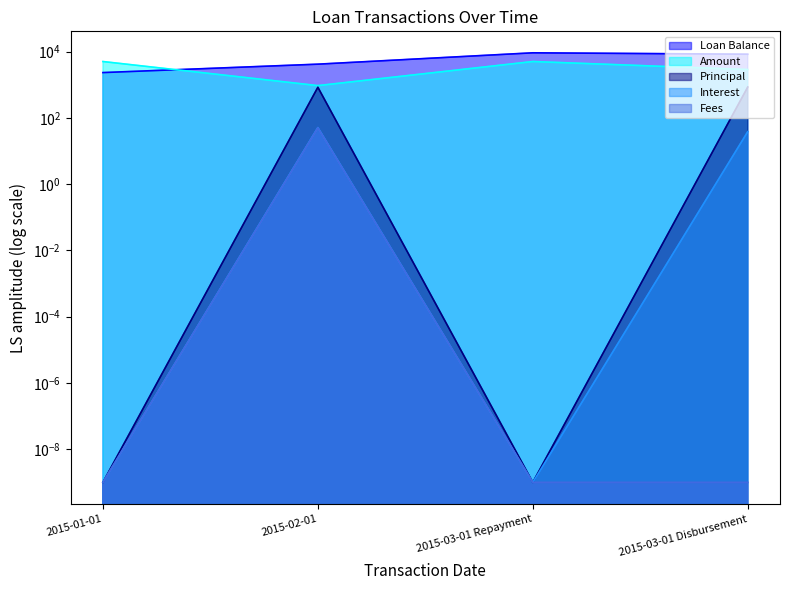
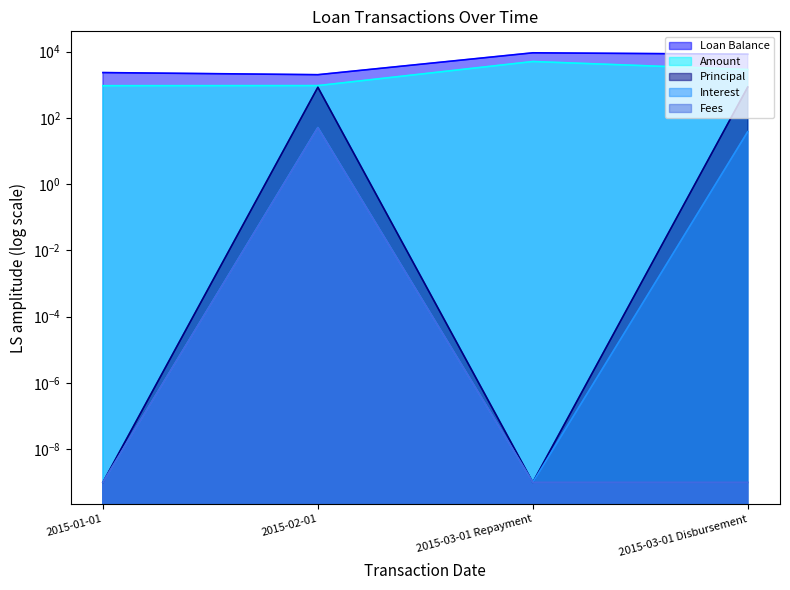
  {
    "Loan Balance": {
      "2015-01-01": 2000,
-     "2015-02-01": 4000,
+     "2015-02-01": 2000,
      "2015-03-01 Repayment": 9000
    },
    "Amount": {
-     "2015-01-01": 5000,
+     "2015-01-01": 900,
      "2015-03-01 Repayment": 5000
    }
  }
